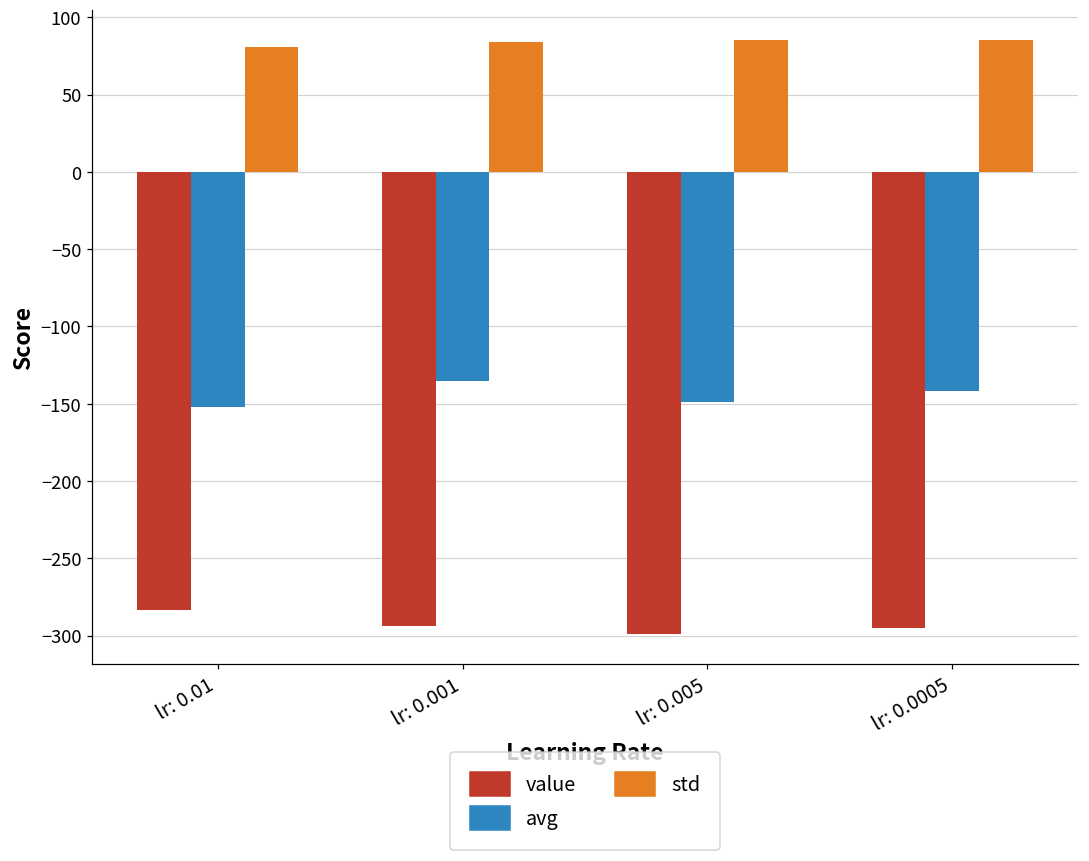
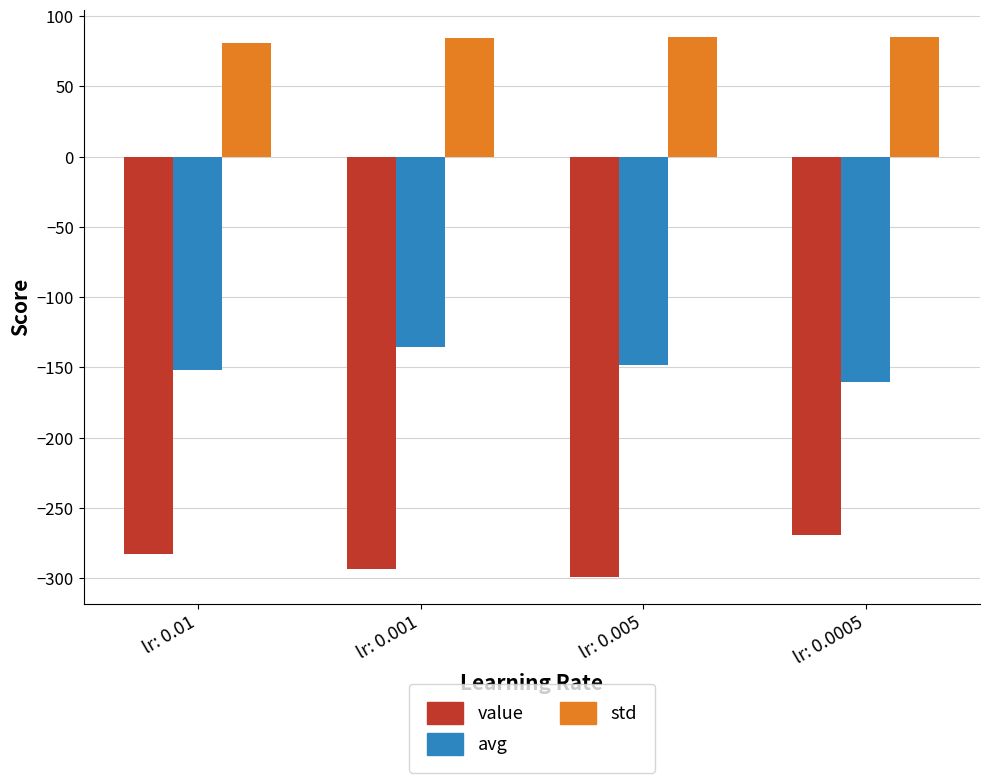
  {
    "value": {
      "lr: 0.01": -283,
      "lr: 0.001": -294,
      "lr: 0.005": -299,
-     "lr: 0.0005": -295
+     "lr: 0.0005": -269
    },
    "avg": {
      "lr: 0.01": -152,
      "lr: 0.001": -135,
      "lr: 0.005": -149,
-     "lr: 0.0005": -142
+     "lr: 0.0005": -161
    },
    "std": {
      "lr: 0.01": 81,
      "lr: 0.001": 84,
      "lr: 0.005": 85,
      "lr: 0.0005": 85
    }
  }
